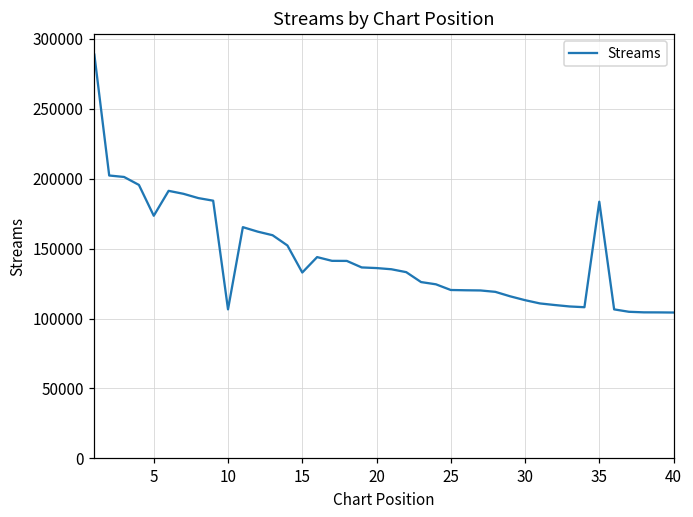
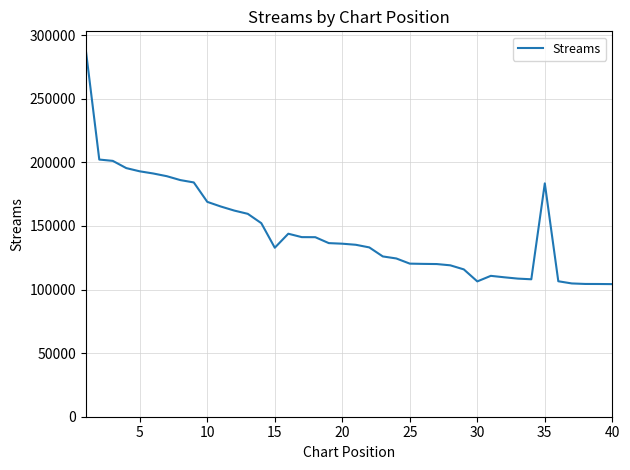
  {
-   "5": 173000,
-   "10": 107000,
+   "5": 193000,
+   "10": 169000,
    "15": 133000,
    "20": 136000,
    "25": 120000,
-   "30": 113000,
+   "30": 106000,
    "35": 184000,
    "40": 104000
  }
